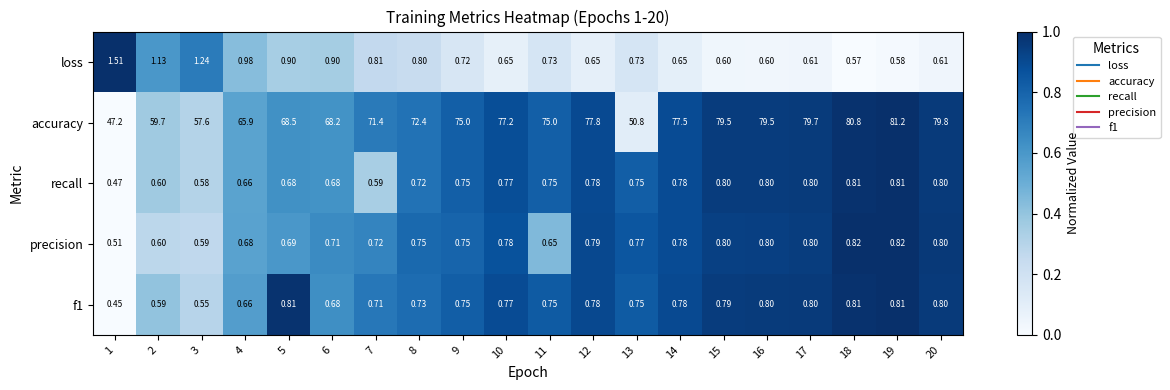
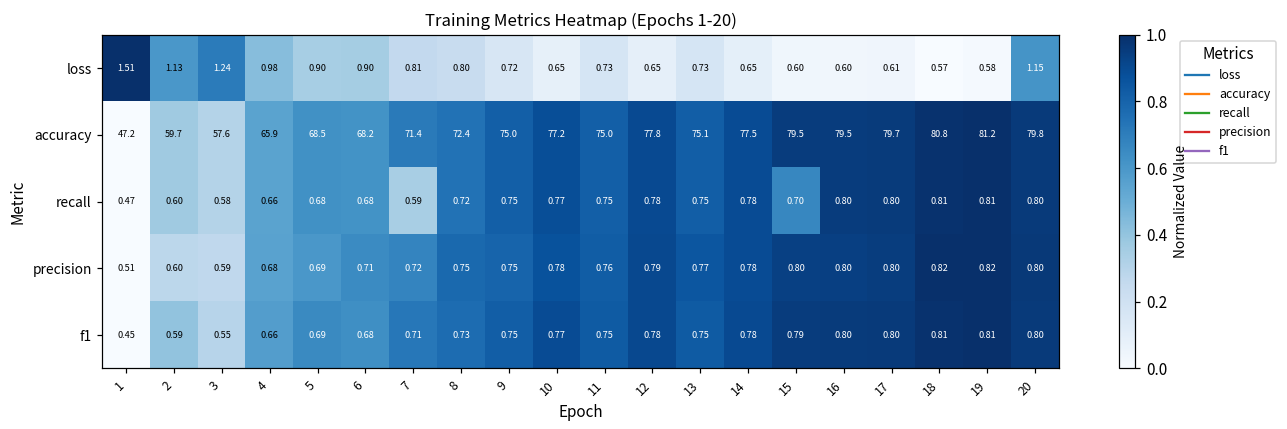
  {
    "loss": {
      "1": 1.51,
      "2": 1.13,
      "3": 1.24,
      "4": 0.98,
      "5": 0.90,
      "6": 0.90,
      "7": 0.81,
      "8": 0.80,
      "9": 0.72,
      "10": 0.65,
      "11": 0.73,
      "12": 0.65,
      "13": 0.73,
      "14": 0.65,
      "15": 0.60,
      "16": 0.60,
      "17": 0.61,
      "18": 0.57,
      "19": 0.58,
-     "20": 0.61
+     "20": 1.15
    },
    "accuracy": {
      "1": 47.2,
      "2": 59.7,
      "3": 57.6,
      "4": 65.9,
      "5": 68.5,
      "6": 68.2,
      "7": 71.4,
      "8": 72.4,
      "9": 75.0,
      "10": 77.2,
      "11": 75.0,
      "12": 77.8,
-     "13": 50.8,
+     "13": 75.1,
      "14": 77.5,
      "15": 79.5,
      "16": 79.5,
      "17": 79.7,
      "18": 80.8,
      "19": 81.2,
      "20": 79.8
    },
    "recall": {
      "1": 0.47,
      "2": 0.60,
      "3": 0.58,
      "4": 0.66,
      "5": 0.68,
      "6": 0.68,
      "7": 0.59,
      "8": 0.72,
      "9": 0.75,
      "10": 0.77,
      "11": 0.75,
      "12": 0.78,
      "13": 0.75,
      "14": 0.78,
-     "15": 0.80,
+     "15": 0.70,
      "16": 0.80,
      "17": 0.80,
      "18": 0.81,
      "19": 0.81,
      "20": 0.80
    },
    "precision": {
      "1": 0.51,
      "2": 0.60,
      "3": 0.59,
      "4": 0.68,
      "5": 0.69,
      "6": 0.71,
      "7": 0.72,
      "8": 0.75,
      "9": 0.75,
      "10": 0.78,
-     "11": 0.65,
+     "11": 0.76,
      "12": 0.79,
      "13": 0.77,
      "14": 0.78,
      "15": 0.80,
      "16": 0.80,
      "17": 0.80,
      "18": 0.82,
      "19": 0.82,
      "20": 0.80
    },
    "f1": {
      "1": 0.45,
      "2": 0.59,
      "3": 0.55,
      "4": 0.66,
-     "5": 0.81,
+     "5": 0.69,
      "6": 0.68,
      "7": 0.71,
      "8": 0.73,
      "9": 0.75,
      "10": 0.77,
      "11": 0.75,
      "12": 0.78,
      "13": 0.75,
      "14": 0.78,
      "15": 0.79,
      "16": 0.80,
      "17": 0.80,
      "18": 0.81,
      "19": 0.81,
      "20": 0.80
    }
  }
